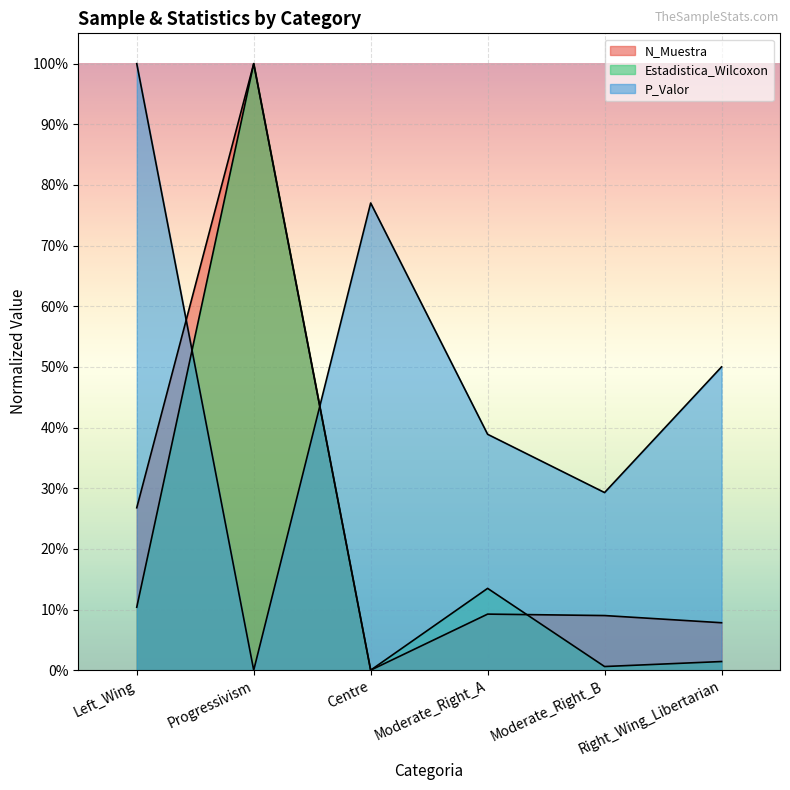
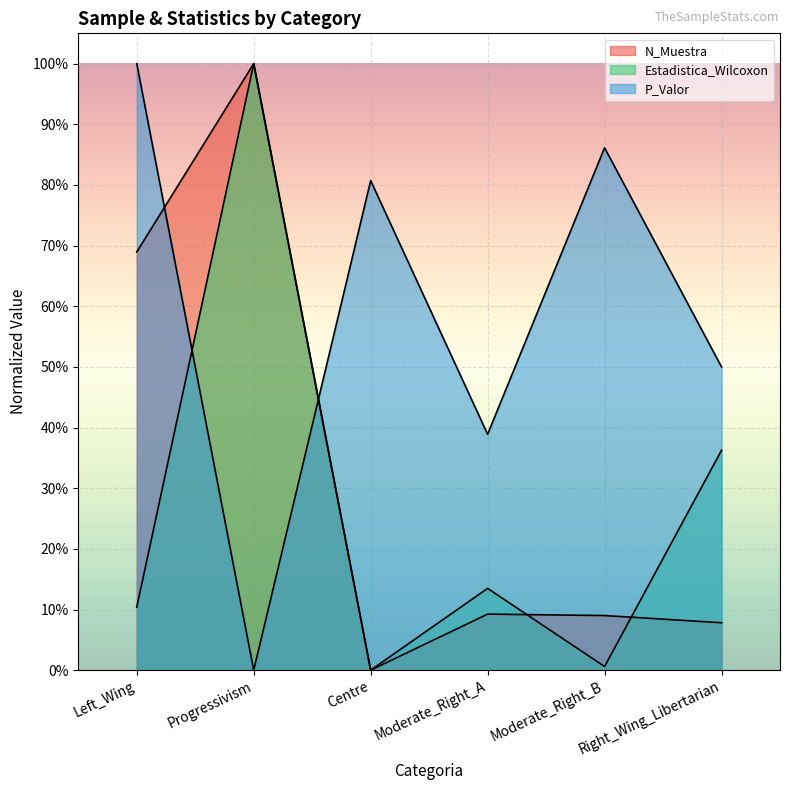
  {
    "N_Muestra": {
-     "Left_Wing": "27%",
+     "Left_Wing": "69%",
      "Moderate_Right_A": "9%",
      "Moderate_Right_B": "9%",
      "Right_Wing_Libertarian": "8%"
    },
    "Estadistica_Wilcoxon": {
      "Left_Wing": "10%",
      "Moderate_Right_A": "13%",
      "Moderate_Right_B": "1%",
-     "Right_Wing_Libertarian": "1%"
+     "Right_Wing_Libertarian": "36%"
    },
    "P_Valor": {
      "Left_Wing": "100%",
      "Progressivism": "0%",
-     "Centre": "77%",
+     "Centre": "81%",
      "Moderate_Right_A": "39%",
-     "Moderate_Right_B": "29%",
+     "Moderate_Right_B": "86%",
      "Right_Wing_Libertarian": "50%"
    }
  }
